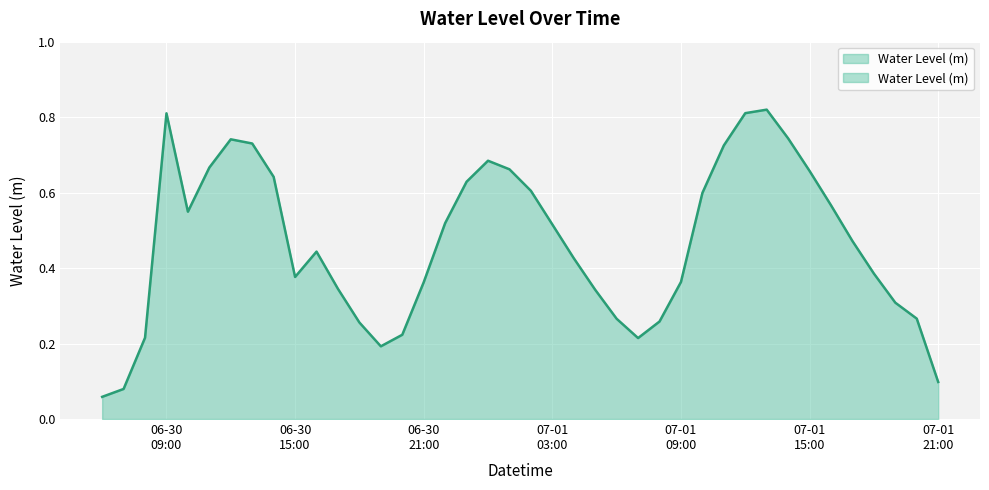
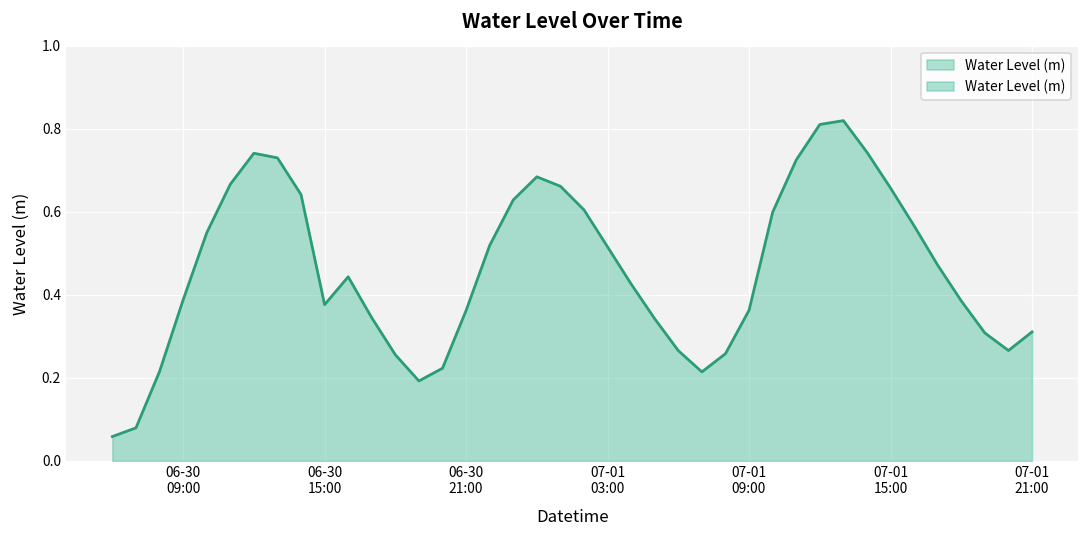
  {
-   "06-30 09:00": 0.81,
+   "06-30 09:00": 0.39,
    "06-30 15:00": 0.38,
    "06-30 21:00": 0.36,
    "07-01 03:00": 0.52,
    "07-01 09:00": 0.36,
    "07-01 15:00": 0.66,
-   "07-01 21:00": 0.10
+   "07-01 21:00": 0.31
  }
